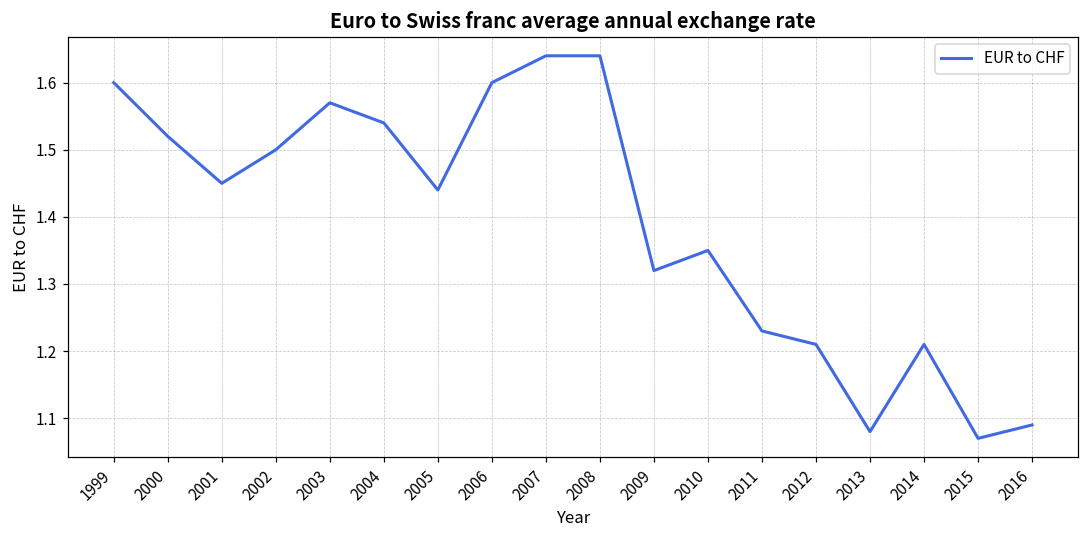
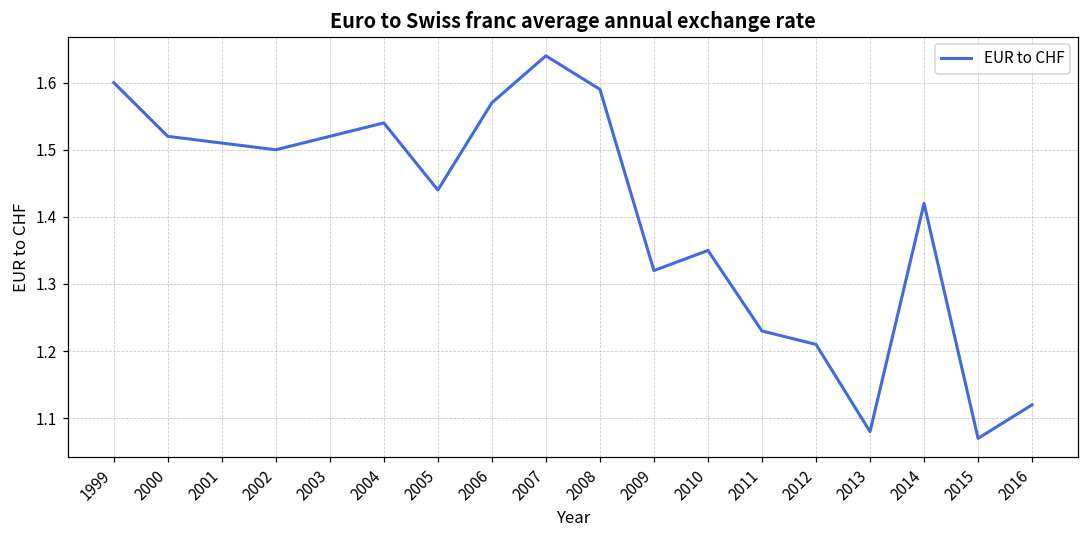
  {
    "1999": 1.60,
    "2000": 1.52,
-   "2001": 1.45,
+   "2001": 1.51,
    "2002": 1.50,
-   "2003": 1.57,
+   "2003": 1.52,
    "2004": 1.54,
    "2005": 1.44,
-   "2006": 1.60,
+   "2006": 1.57,
    "2007": 1.64,
-   "2008": 1.64,
+   "2008": 1.59,
    "2009": 1.32,
    "2010": 1.35,
    "2011": 1.23,
    "2012": 1.21,
    "2013": 1.08,
-   "2014": 1.21,
+   "2014": 1.42,
    "2015": 1.07,
-   "2016": 1.09
+   "2016": 1.12
  }
